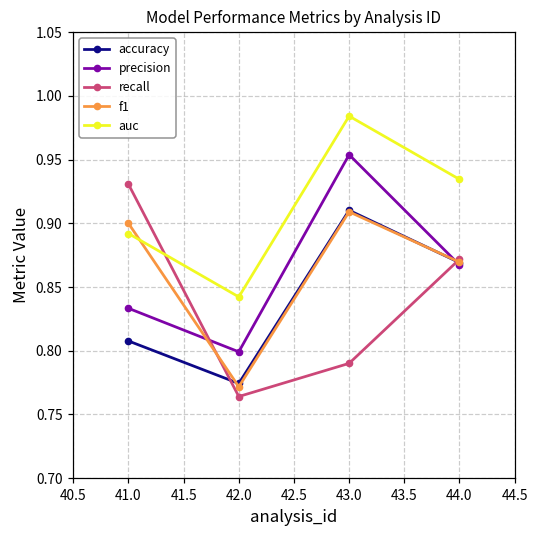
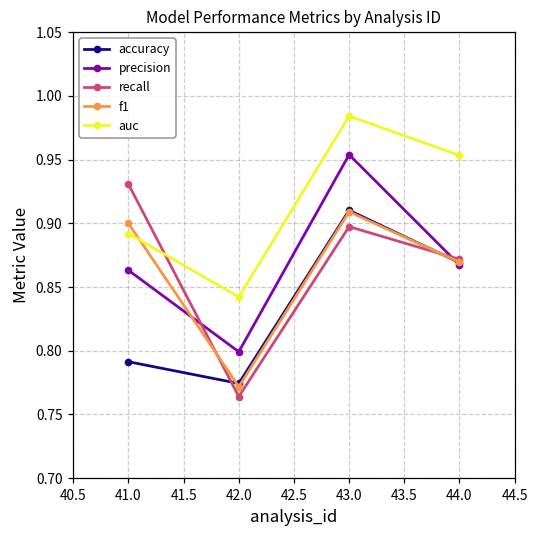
  {
    "accuracy": {
-     "41.0": 0.808,
+     "41.0": 0.791,
      "42.0": 0.774
    },
    "precision": {
-     "41.0": 0.833,
+     "41.0": 0.863,
      "42.0": 0.799,
      "43.0": 0.954
    },
    "recall": {
      "41.0": 0.931,
      "42.0": 0.764,
-     "43.0": 0.790,
+     "43.0": 0.897,
      "44.0": 0.872
    },
    "f1": {
      "41.0": 0.900,
      "42.0": 0.772
    },
    "auc": {
      "41.0": 0.892,
      "42.0": 0.842,
      "43.0": 0.984,
-     "44.0": 0.935
+     "44.0": 0.953
    }
  }
